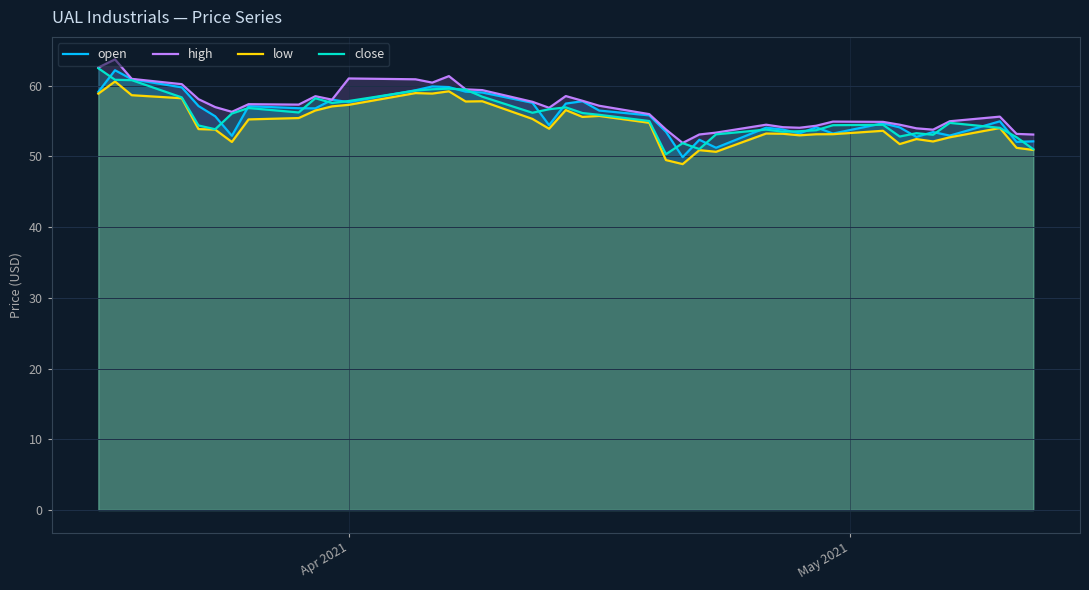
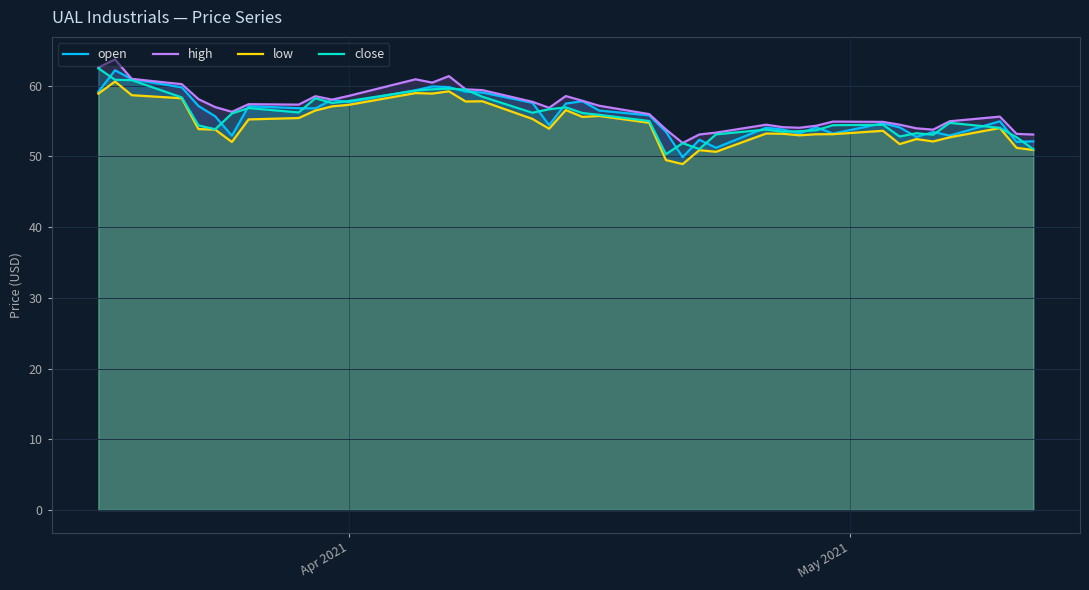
  {
    "high": {
-     "Apr 2021": 61
+     "Apr 2021": 59
    },
    "low": {
      "Apr 2021": 57
    }
  }
